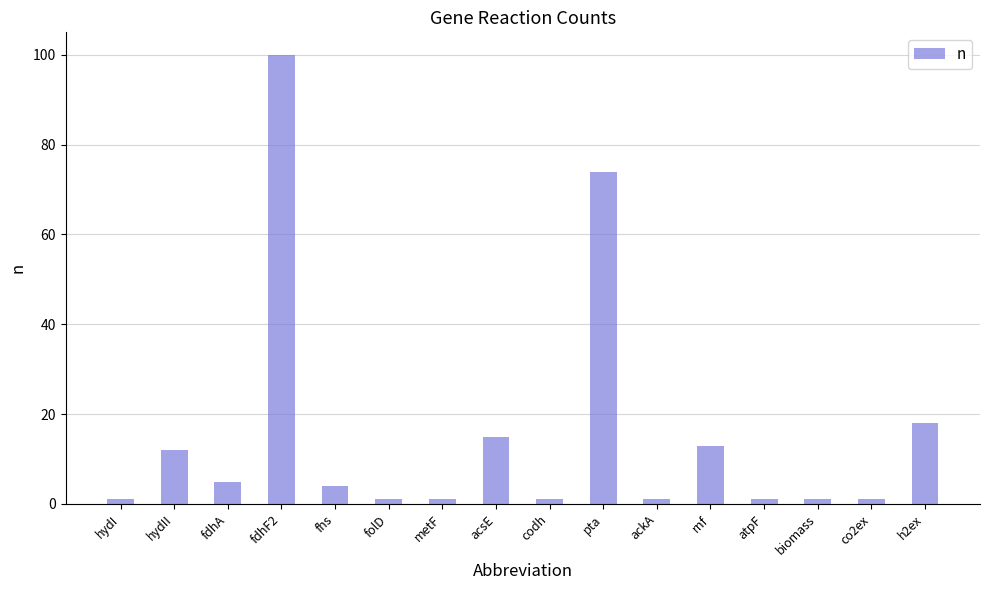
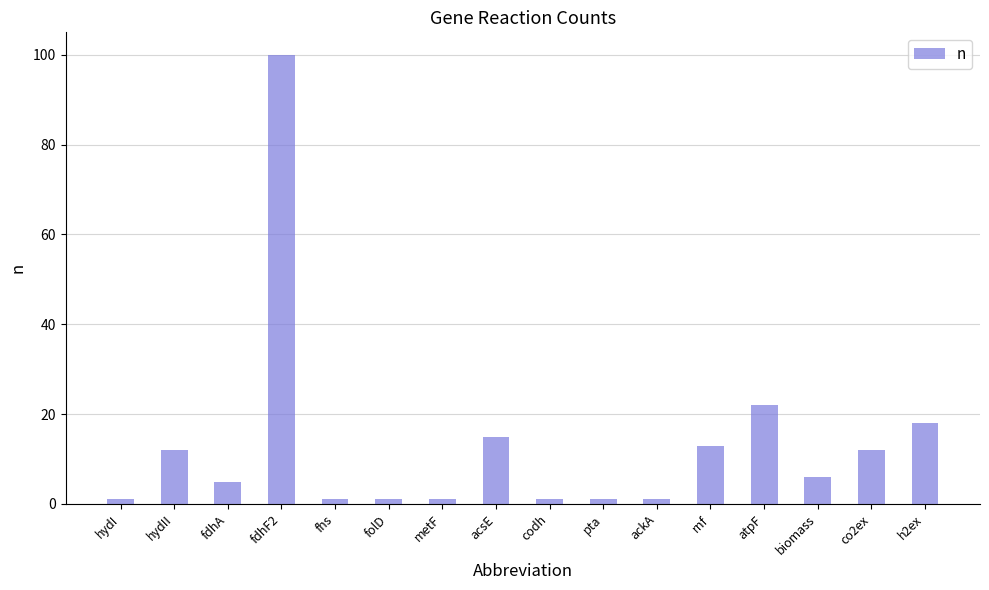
  {
    "hydI": 1,
    "hydII": 12,
    "fdhA": 5,
    "fdhF2": 100,
-   "fhs": 4,
+   "fhs": 1,
    "folD": 1,
    "metF": 1,
    "acsE": 15,
    "codh": 1,
-   "pta": 74,
+   "pta": 1,
    "ackA": 1,
    "rnf": 13,
-   "atpF": 1,
-   "biomass": 1,
-   "co2ex": 1,
+   "atpF": 22,
+   "biomass": 6,
+   "co2ex": 12,
    "h2ex": 18
  }
